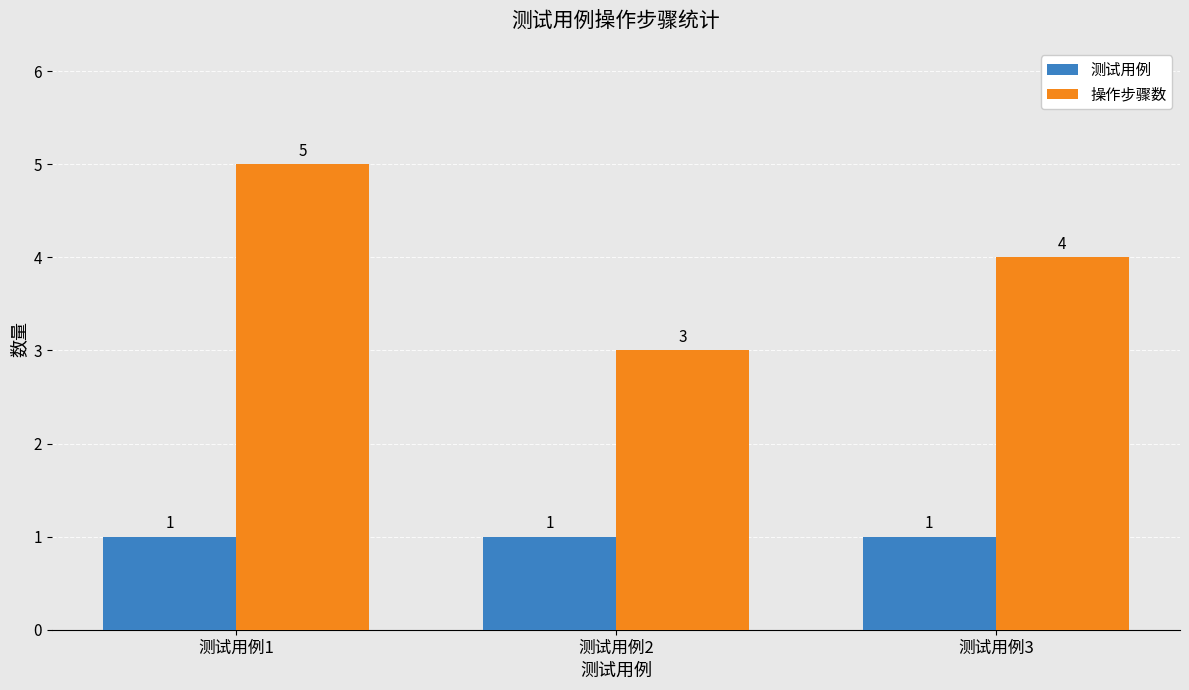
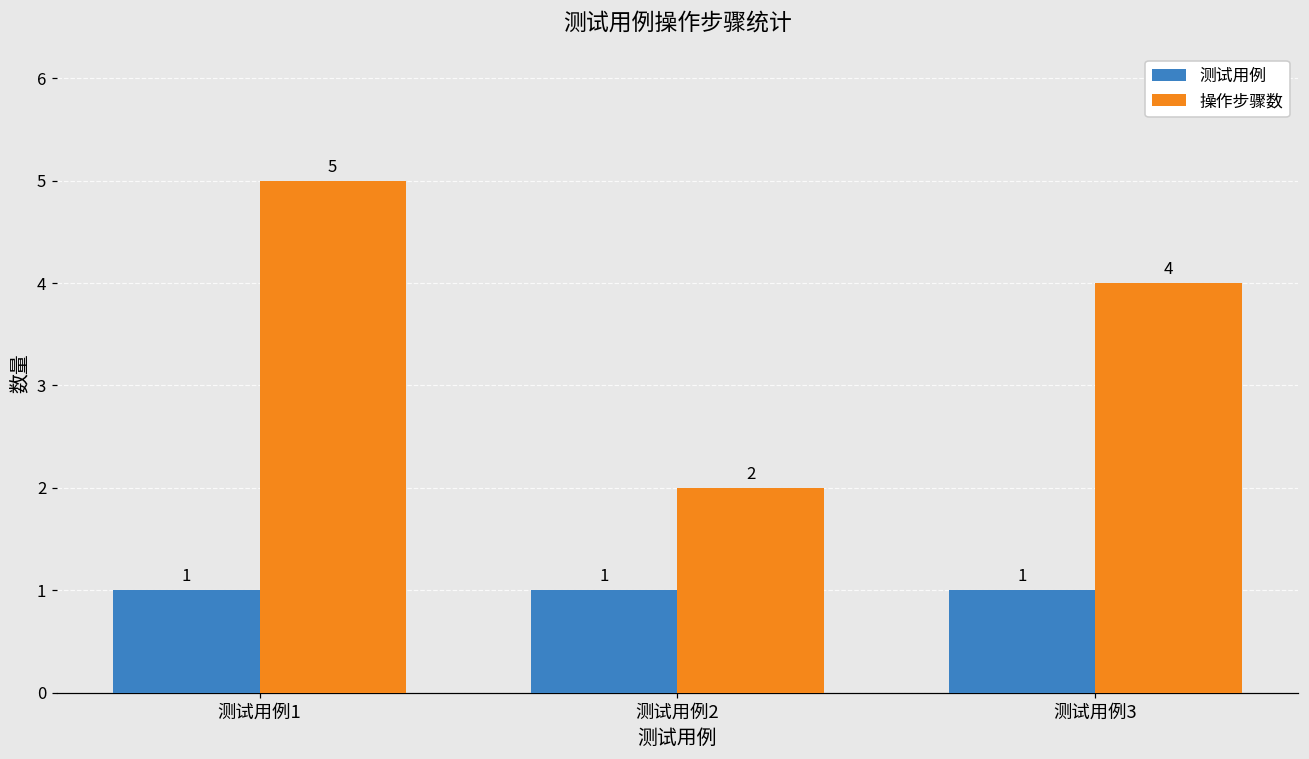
  {
    "测试用例": {
      "测试用例1": 1,
      "测试用例2": 1,
      "测试用例3": 1
    },
    "操作步骤数": {
      "测试用例1": 5,
-     "测试用例2": 3,
+     "测试用例2": 2,
      "测试用例3": 4
    }
  }
